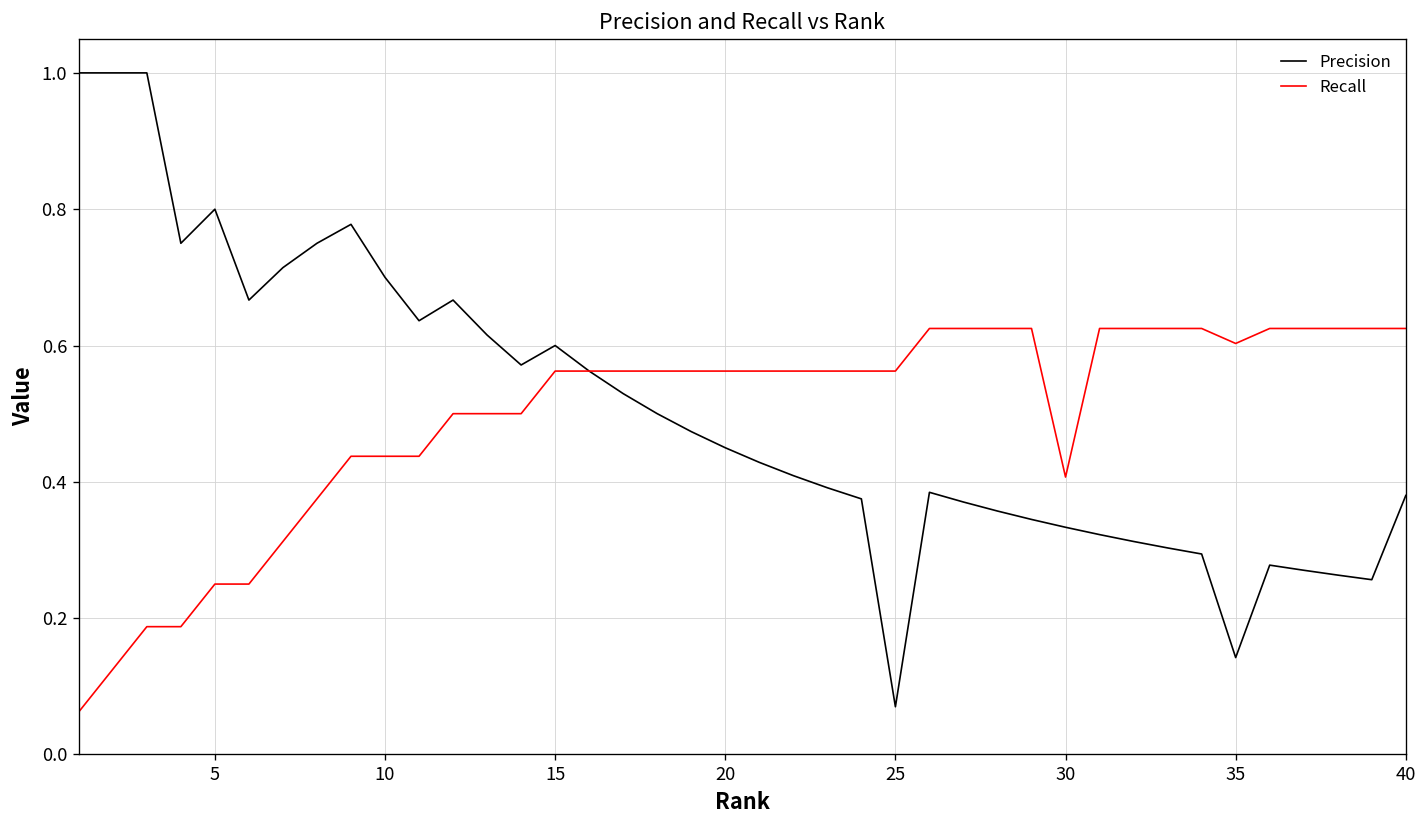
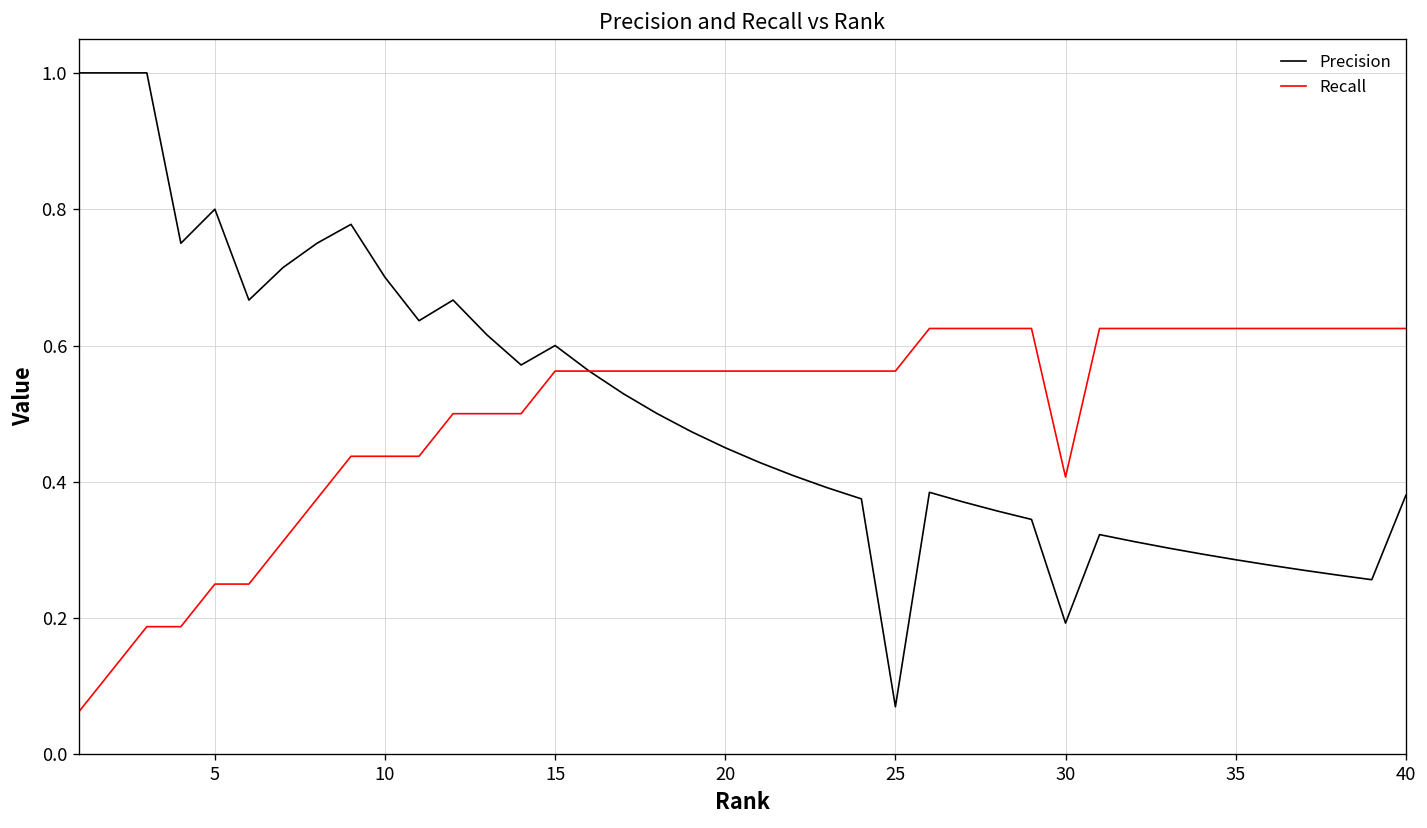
  {
    "Precision": {
      "5": 0.80,
      "10": 0.70,
      "15": 0.60,
      "20": 0.45,
      "25": 0.07,
-     "30": 0.33,
-     "35": 0.14,
+     "30": 0.19,
+     "35": 0.29,
      "40": 0.38
    },
    "Recall": {
      "5": 0.25,
      "10": 0.44,
      "15": 0.56,
      "20": 0.56,
      "25": 0.56,
      "30": 0.41,
-     "35": 0.60,
+     "35": 0.63,
      "40": 0.63
    }
  }
